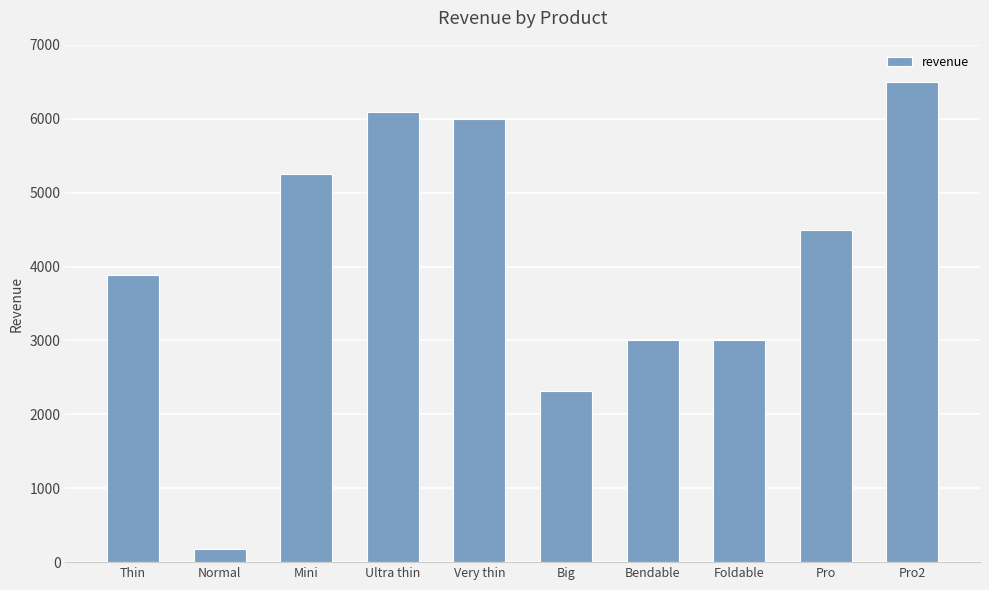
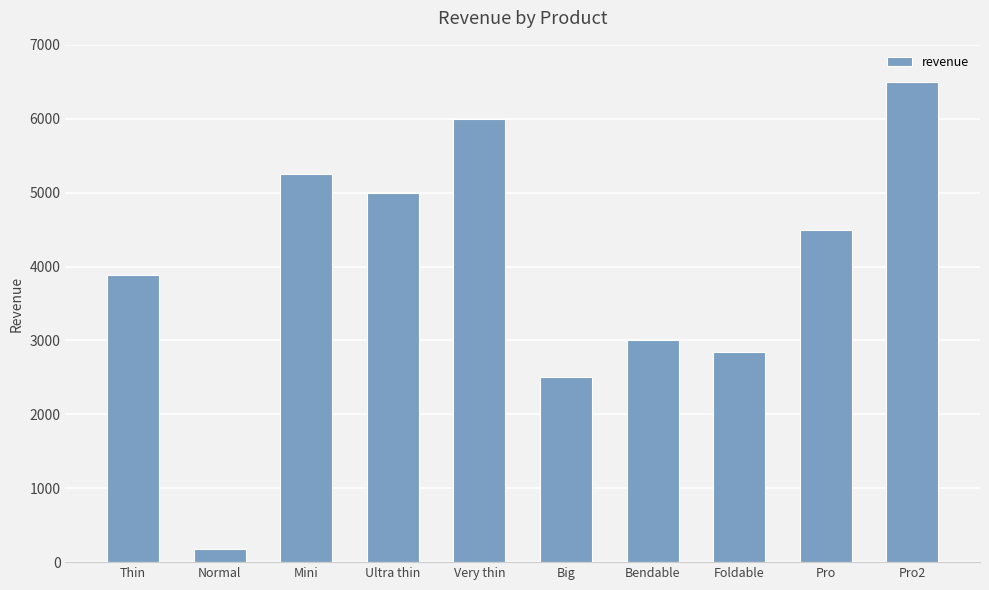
  {
    "Thin": 3900,
    "Normal": 200,
    "Mini": 5300,
-   "Ultra thin": 6100,
+   "Ultra thin": 5000,
    "Very thin": 6000,
-   "Big": 2300,
+   "Big": 2500,
    "Bendable": 3000,
-   "Foldable": 3000,
+   "Foldable": 2800,
    "Pro": 4500,
    "Pro2": 6500
  }
